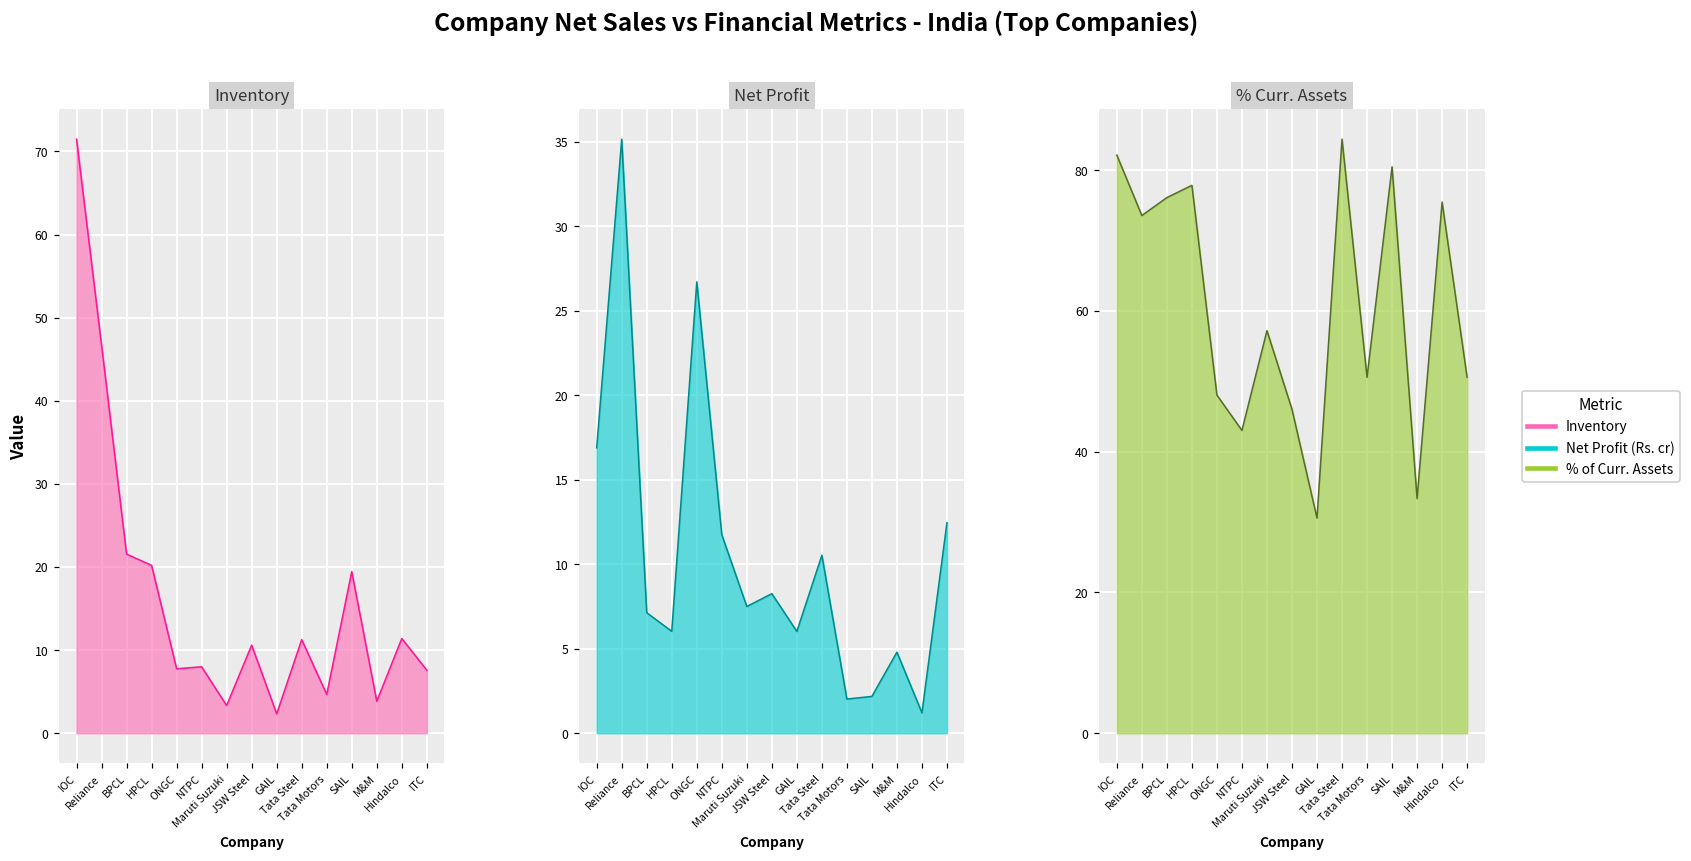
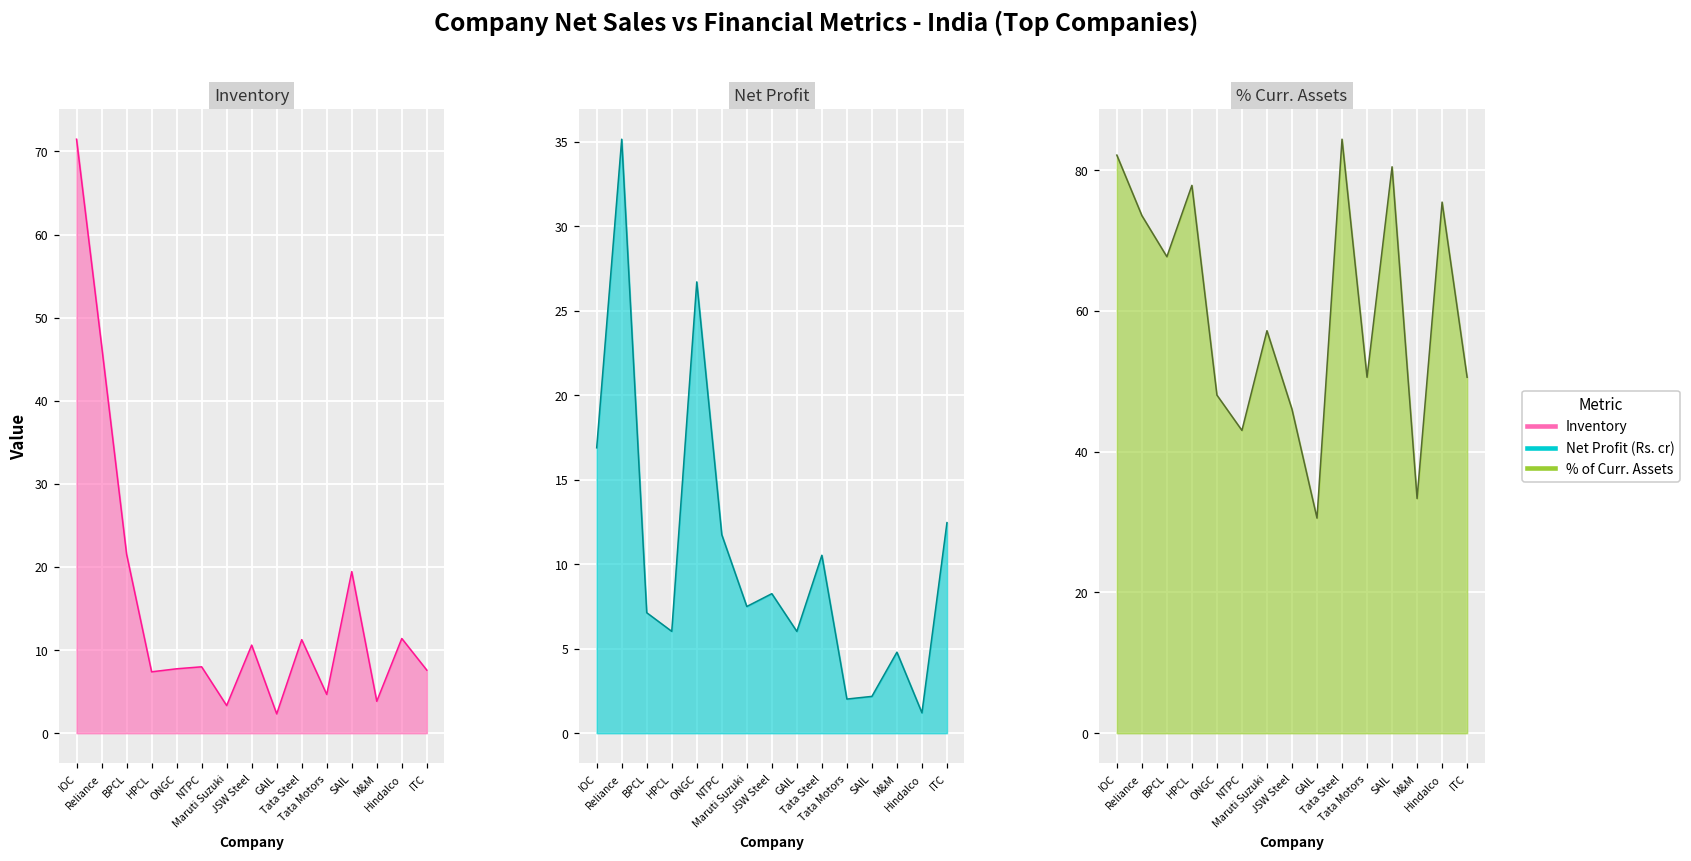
  {
    "Inventory": {
      "IOC": 71,
      "Reliance": 47,
      "BPCL": 22,
-     "HPCL": 20,
+     "HPCL": 7,
      "ONGC": 8,
      "NTPC": 8,
      "Maruti Suzuki": 3,
      "JSW Steel": 11,
      "GAIL": 2,
      "Tata Steel": 11,
      "Tata Motors": 5,
      "SAIL": 19,
      "M&M": 4,
      "Hindalco": 11,
      "ITC": 8
    },
    "Net Profit": {
      "IOC": 16.9,
      "Reliance": 35.2,
      "BPCL": 7.1,
      "HPCL": 6.0,
      "ONGC": 26.7,
      "NTPC": 11.7,
      "Maruti Suzuki": 7.5,
      "JSW Steel": 8.3,
      "GAIL": 6.0,
      "Tata Steel": 10.5,
      "Tata Motors": 2.0,
      "SAIL": 2.2,
      "M&M": 4.8,
      "Hindalco": 1.2,
      "ITC": 12.5
    },
    "% Curr. Assets": {
      "IOC": 82,
      "Reliance": 74,
-     "BPCL": 76,
+     "BPCL": 68,
      "HPCL": 78,
      "ONGC": 48,
      "NTPC": 43,
      "Maruti Suzuki": 57,
      "JSW Steel": 46,
      "GAIL": 31,
      "Tata Steel": 84,
      "Tata Motors": 51,
      "SAIL": 80,
      "M&M": 33,
      "Hindalco": 75,
      "ITC": 51
    }
  }
